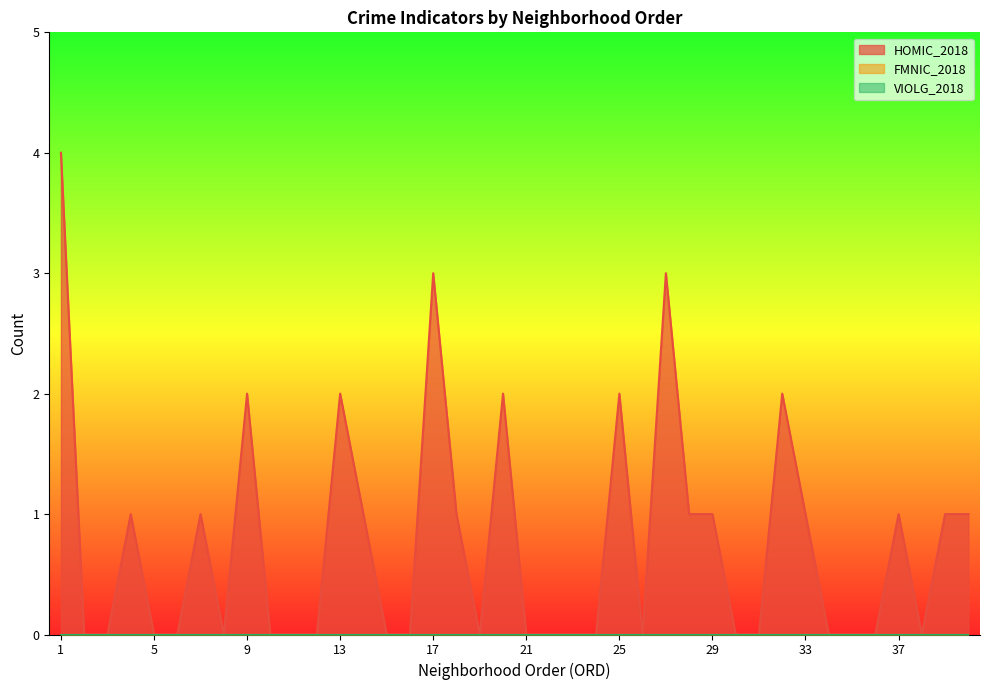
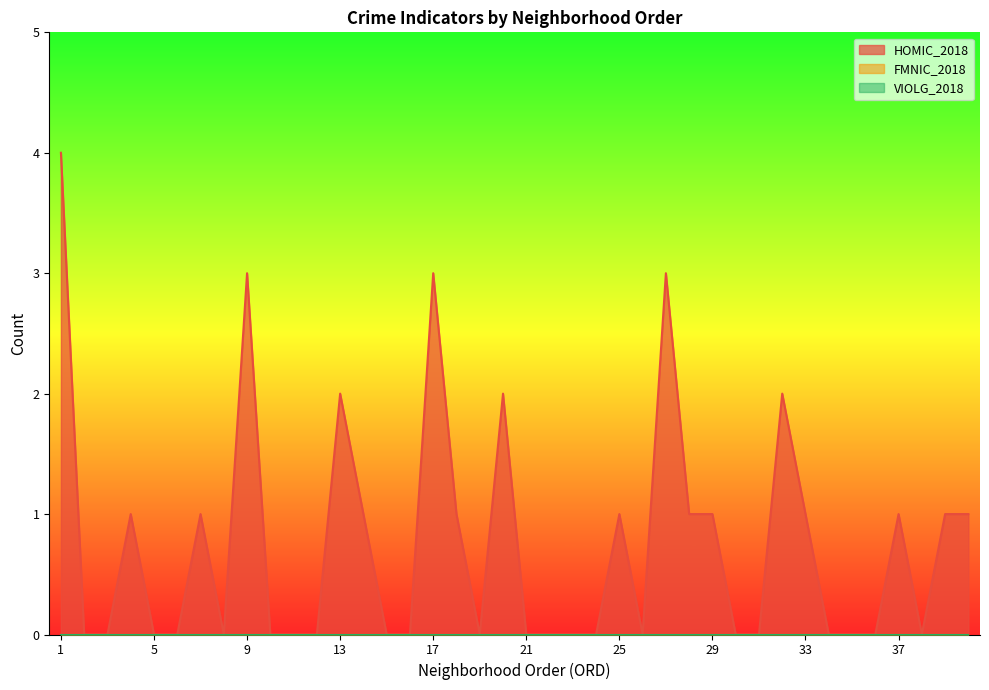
  {
    "HOMIC_2018": {
      "1": 4,
-     "9": 2,
+     "9": 3,
      "13": 2,
      "17": 3,
-     "25": 2,
+     "25": 1,
      "29": 1,
      "33": 1,
      "37": 1
    },
    "VIOLG_2018": {
      "1": 0,
      "9": 0,
      "13": 0,
      "17": 0,
      "25": 0,
      "29": 0,
      "33": 0,
      "37": 0
    }
  }
